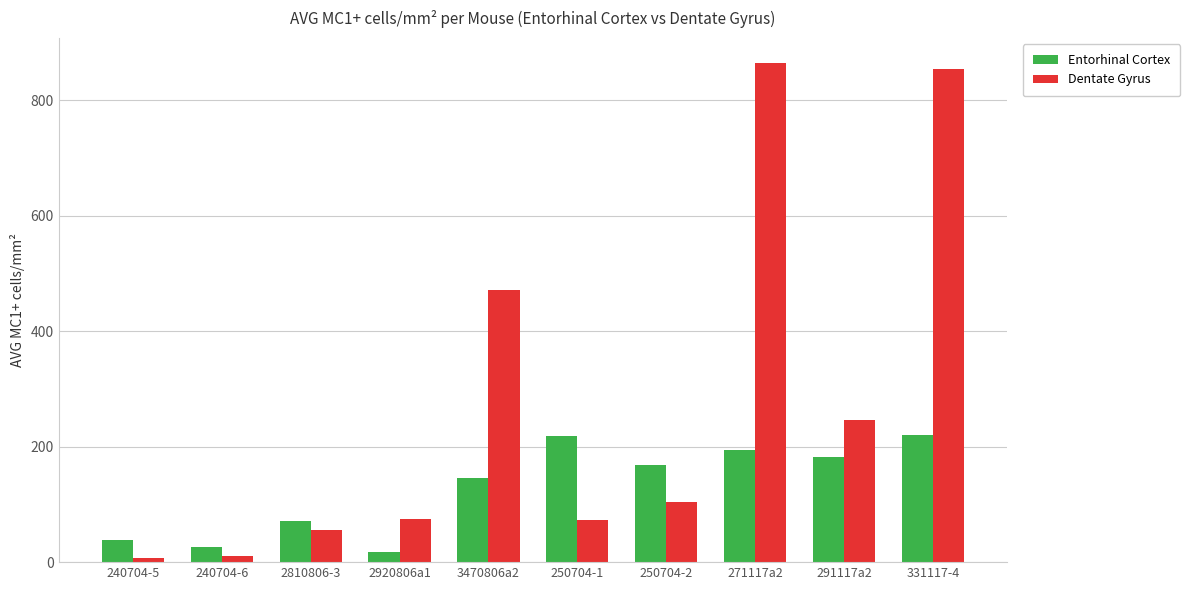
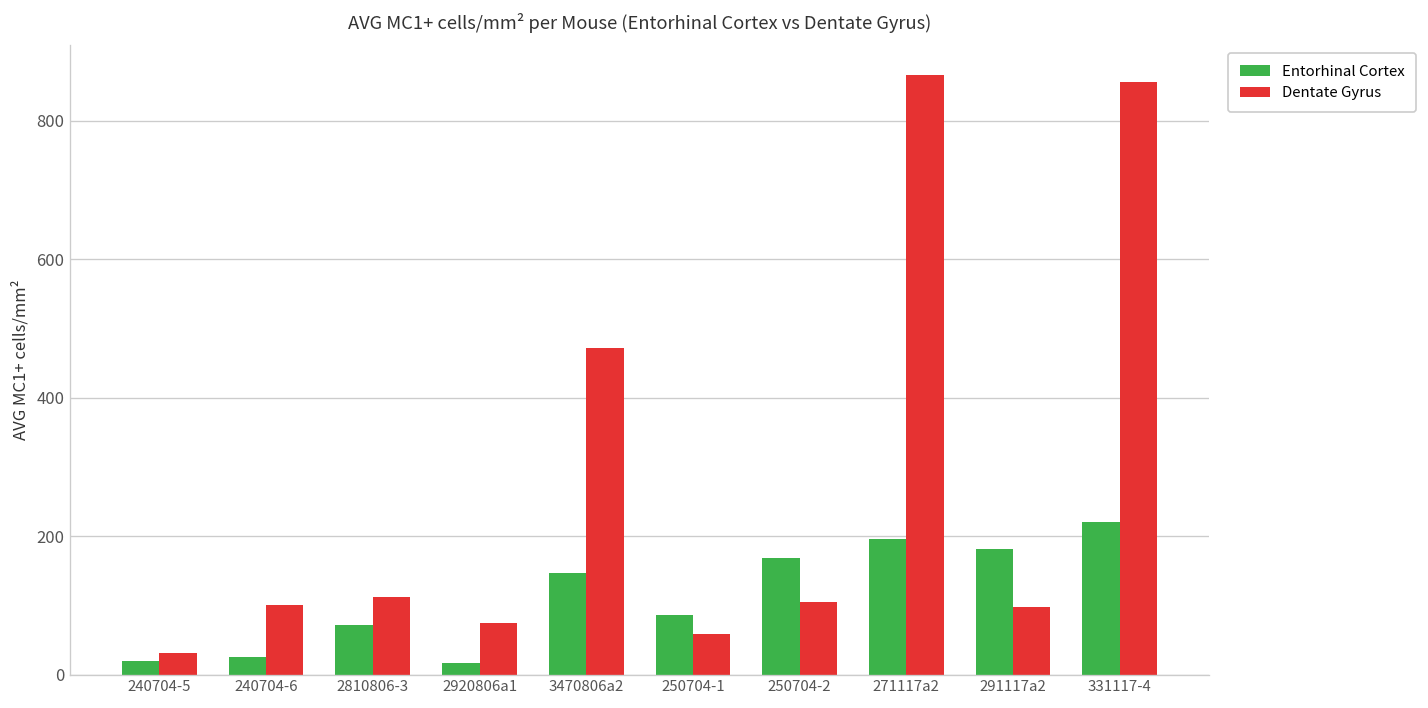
  {
    "Entorhinal Cortex": {
-     "240704-5": 40,
+     "240704-5": 20,
      "240704-6": 30,
      "2810806-3": 70,
      "2920806a1": 20,
      "3470806a2": 150,
-     "250704-1": 220,
+     "250704-1": 90,
      "250704-2": 170,
      "271117a2": 200,
      "291117a2": 180,
      "331117-4": 220
    },
    "Dentate Gyrus": {
-     "240704-5": 10,
-     "240704-6": 10,
-     "2810806-3": 60,
+     "240704-5": 30,
+     "240704-6": 100,
+     "2810806-3": 110,
      "2920806a1": 70,
      "3470806a2": 470,
-     "250704-1": 70,
+     "250704-1": 60,
      "250704-2": 100,
      "271117a2": 870,
-     "291117a2": 250,
+     "291117a2": 100,
      "331117-4": 860
    }
  }
